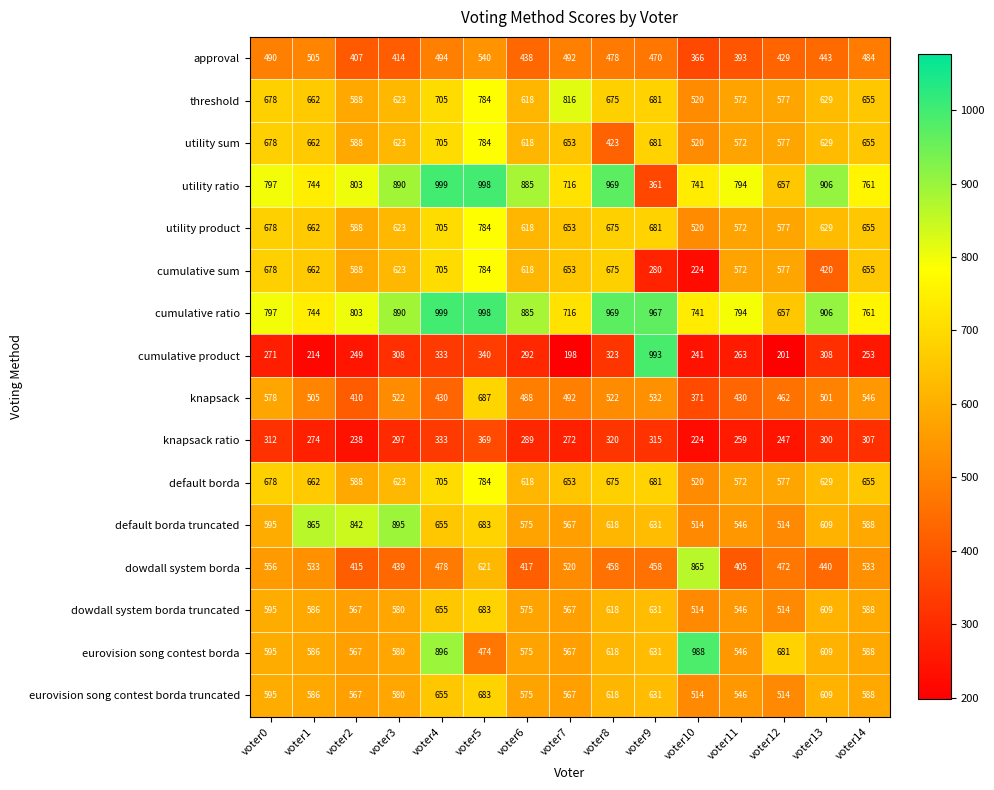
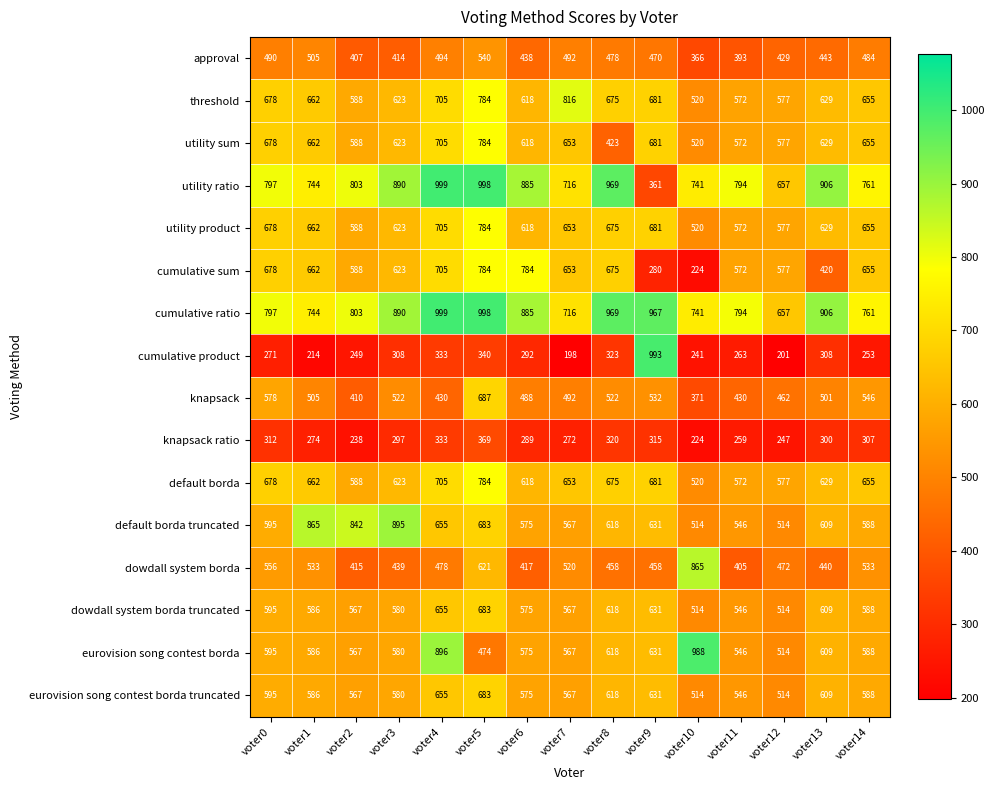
  {
    "cumulative sum": {
      "voter0": 678,
      "voter1": 662,
      "voter2": 588,
      "voter3": 623,
      "voter4": 705,
      "voter5": 784,
-     "voter6": 618,
+     "voter6": 784,
      "voter7": 653,
      "voter8": 675,
      "voter9": 280,
      "voter10": 224,
      "voter11": 572,
      "voter12": 577,
      "voter13": 420,
      "voter14": 655
    },
    "eurovision song contest borda": {
      "voter0": 595,
      "voter1": 586,
      "voter2": 567,
      "voter3": 580,
      "voter4": 896,
      "voter5": 474,
      "voter6": 575,
      "voter7": 567,
      "voter8": 618,
      "voter9": 631,
      "voter10": 988,
      "voter11": 546,
-     "voter12": 681,
+     "voter12": 514,
      "voter13": 609,
      "voter14": 588
    }
  }
